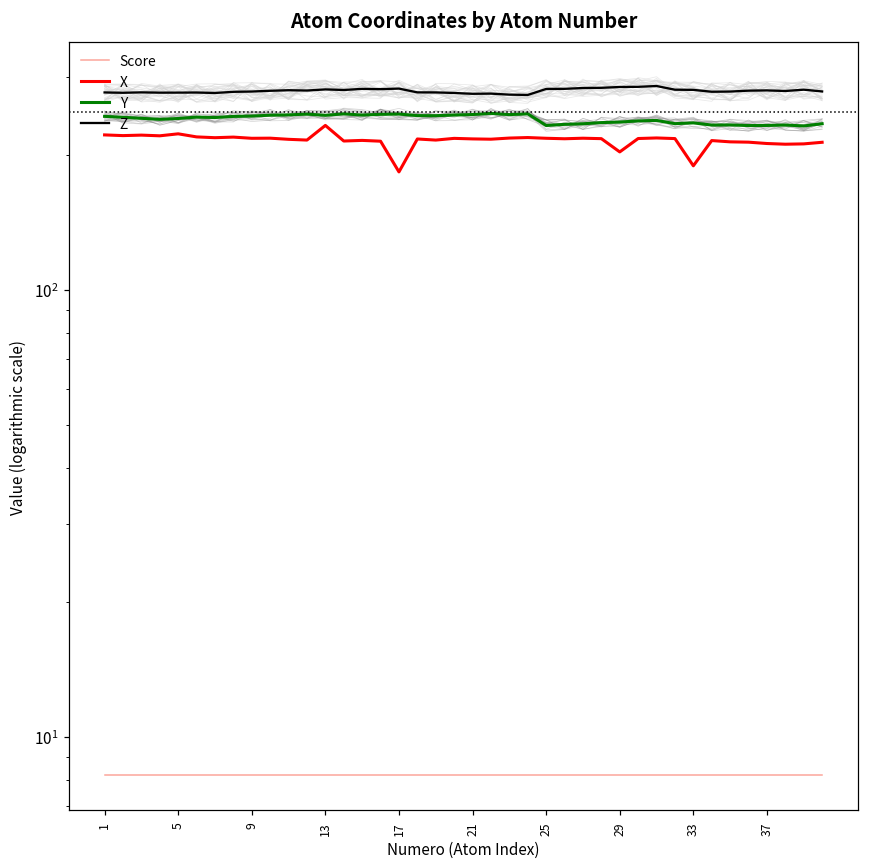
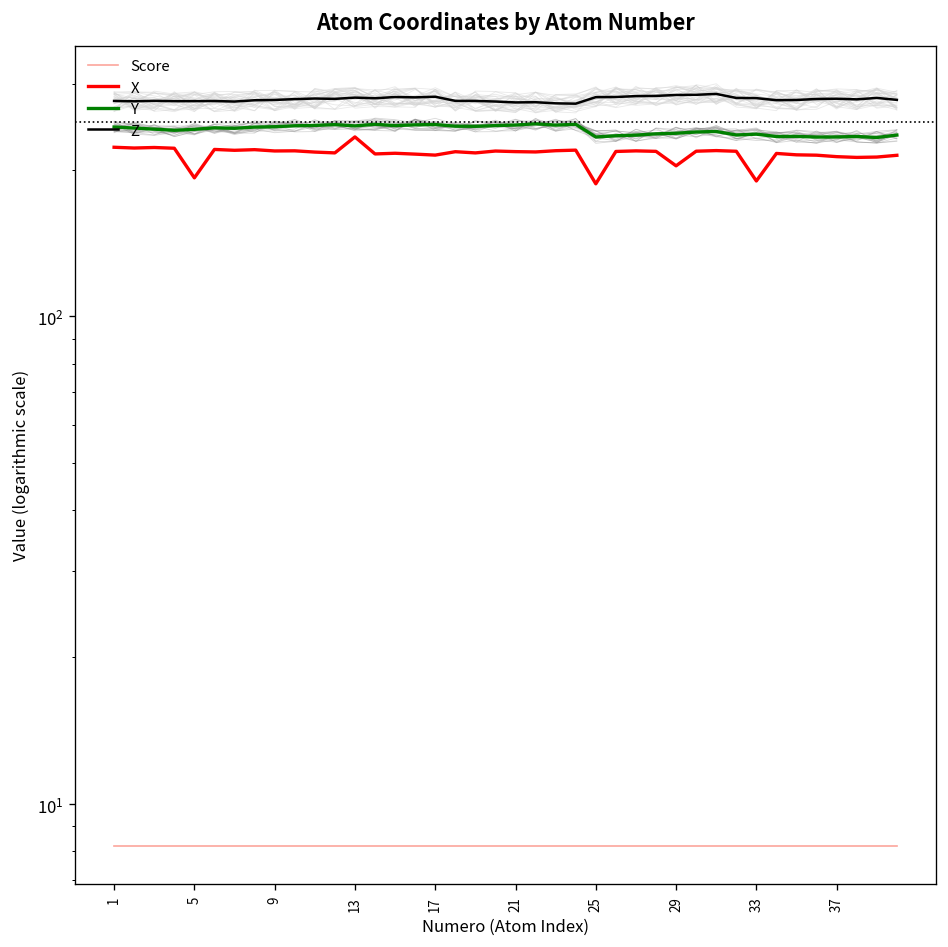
  {
    "Score": {
      "1": 8.2,
      "5": 8.2,
      "9": 8.2,
      "13": 8.2,
      "17": 8.2,
      "21": 8.2,
      "25": 8.2,
      "29": 8.2,
      "33": 8.2,
      "37": 8.2
    },
    "X": {
      "1": 220,
-     "5": 220,
+     "5": 190,
      "9": 220,
      "13": 230,
-     "17": 180,
+     "17": 210,
      "21": 220,
-     "25": 220,
+     "25": 190,
      "29": 200,
      "33": 190,
      "37": 210
    }
  }
